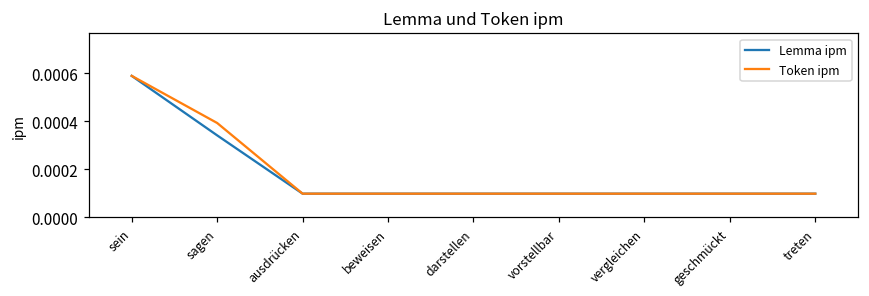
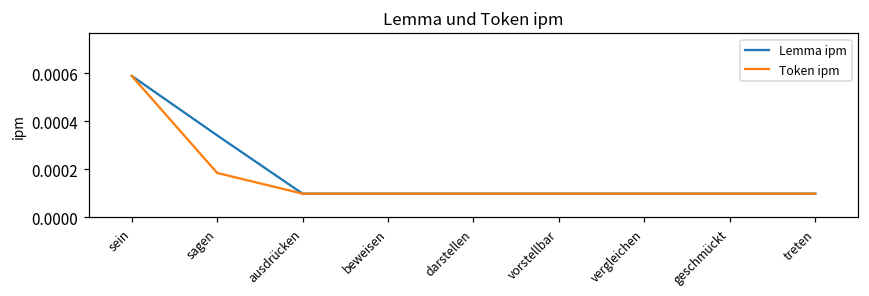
  {
    "Lemma ipm": {
      "sagen": 0.00034
    },
    "Token ipm": {
-     "sagen": 0.00039
+     "sagen": 0.00018
    }
  }
